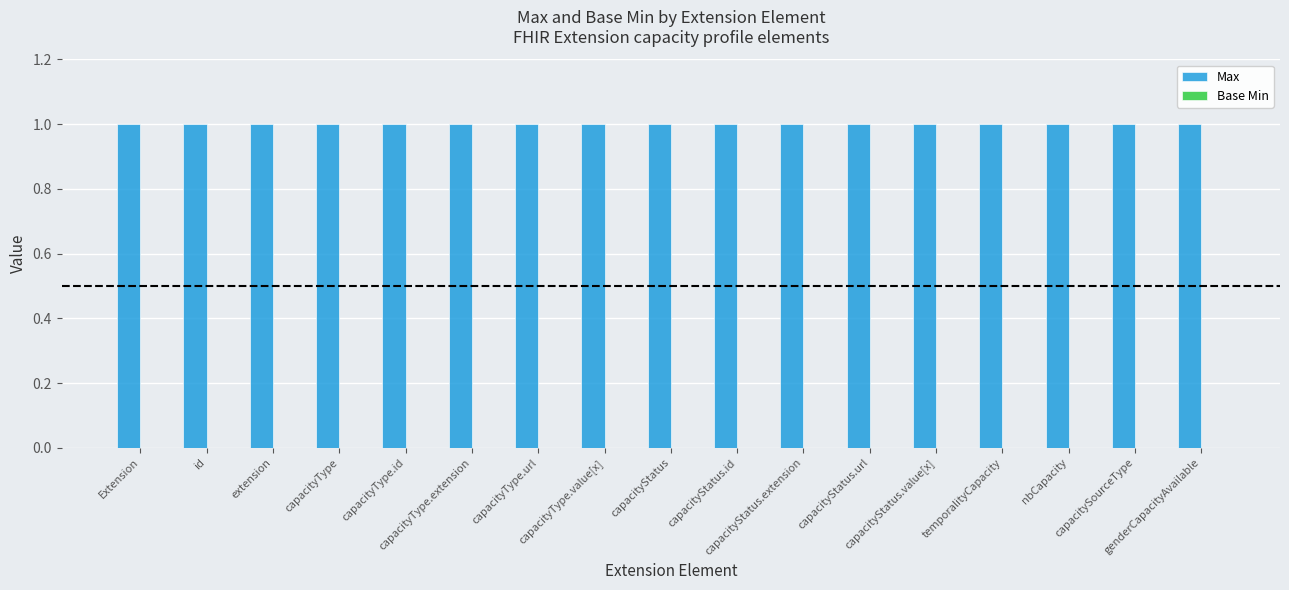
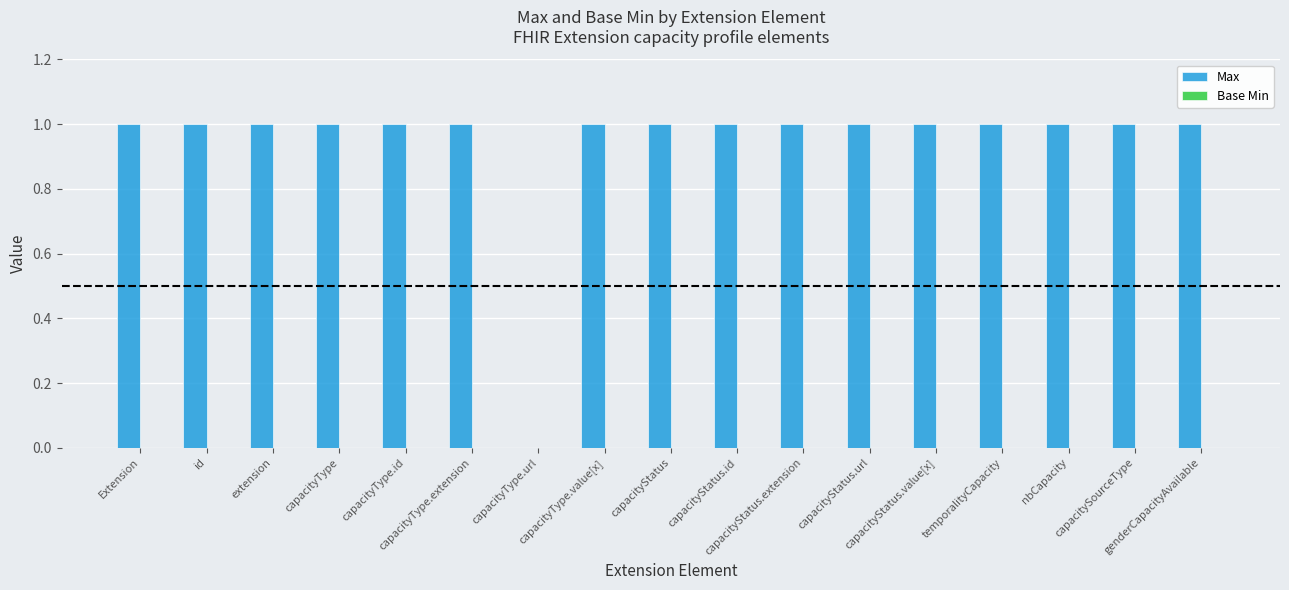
  {
    "Max": {
      "Extension": 1,
      "id": 1,
      "extension": 1,
      "capacityType": 1,
      "capacityType.id": 1,
      "capacityType.extension": 1,
-     "capacityType.url": 1,
+     "capacityType.url": 0,
      "capacityType.value[x]": 1,
      "capacityStatus": 1,
      "capacityStatus.id": 1,
      "capacityStatus.extension": 1,
      "capacityStatus.url": 1,
      "capacityStatus.value[x]": 1,
      "temporalityCapacity": 1,
      "nbCapacity": 1,
      "capacitySourceType": 1,
      "genderCapacityAvailable": 1
    },
    "Base Min": {
      "Extension": 0,
      "id": 0,
      "extension": 0,
      "capacityType": 0,
      "capacityType.id": 0,
      "capacityType.extension": 0,
      "capacityType.url": 0,
      "capacityType.value[x]": 0,
      "capacityStatus": 0,
      "capacityStatus.id": 0,
      "capacityStatus.extension": 0,
      "capacityStatus.url": 0,
      "capacityStatus.value[x]": 0,
      "temporalityCapacity": 0,
      "nbCapacity": 0,
      "capacitySourceType": 0,
      "genderCapacityAvailable": 0
    }
  }
